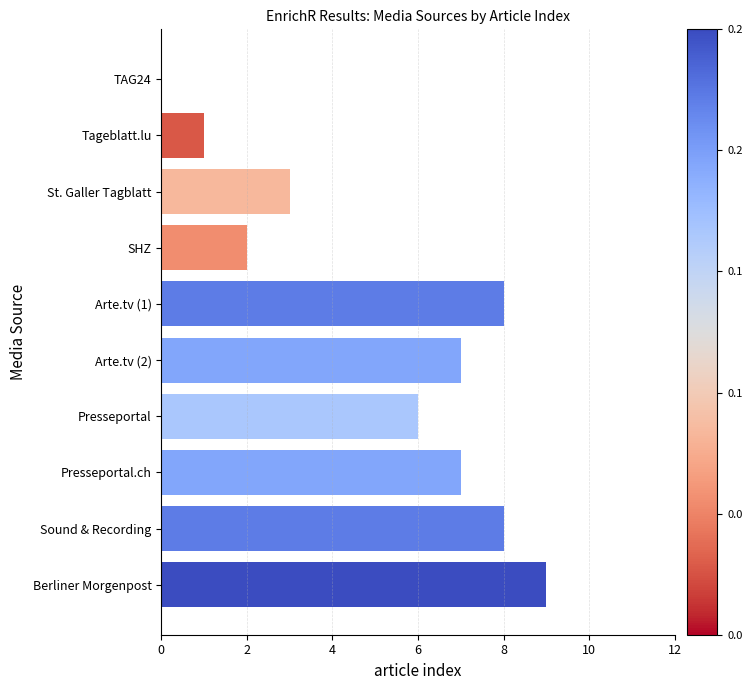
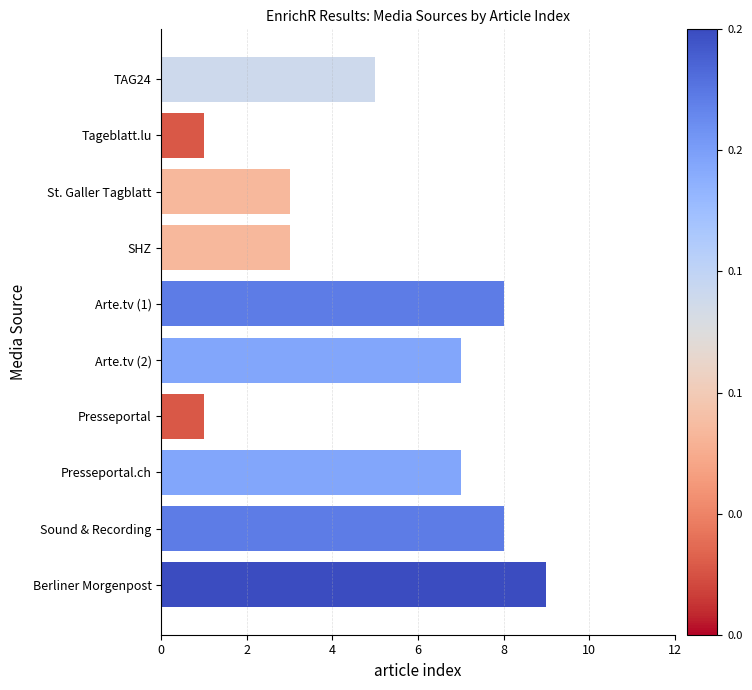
  {
-   "TAG24": 0,
+   "TAG24": 5,
    "Tageblatt.lu": 1,
    "St. Galler Tagblatt": 3,
-   "SHZ": 2,
+   "SHZ": 3,
    "Arte.tv (1)": 8,
    "Arte.tv (2)": 7,
-   "Presseportal": 6,
+   "Presseportal": 1,
    "Presseportal.ch": 7,
    "Sound & Recording": 8,
    "Berliner Morgenpost": 9
  }
